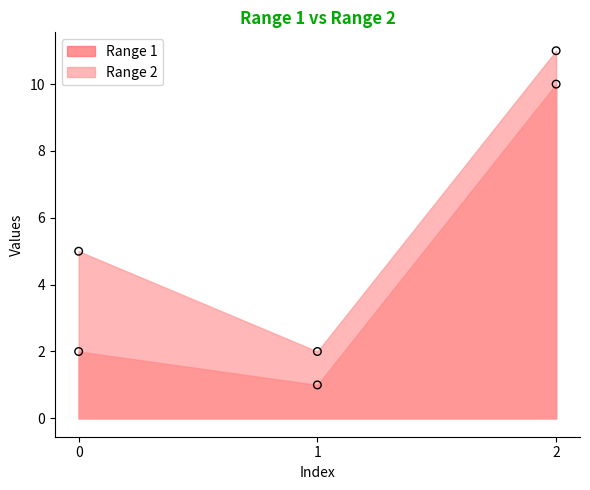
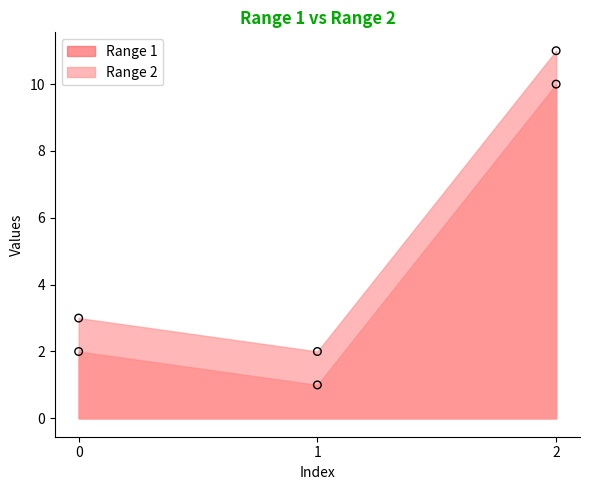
  {
    "Range 1": {
      "0": 2,
      "1": 1,
      "2": 10
    },
    "Range 2": {
-     "0": 5,
+     "0": 3,
      "1": 2,
      "2": 11
    }
  }
